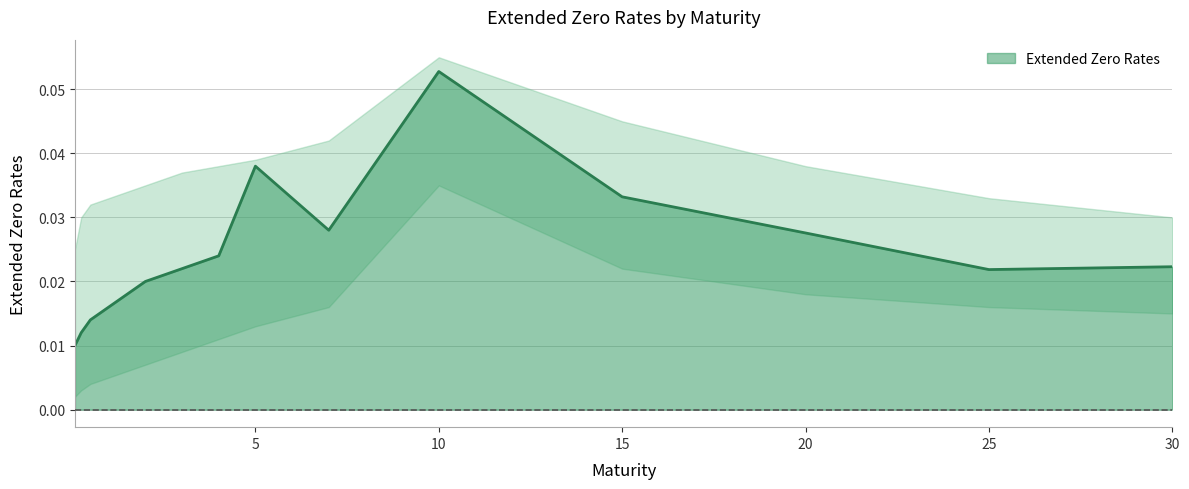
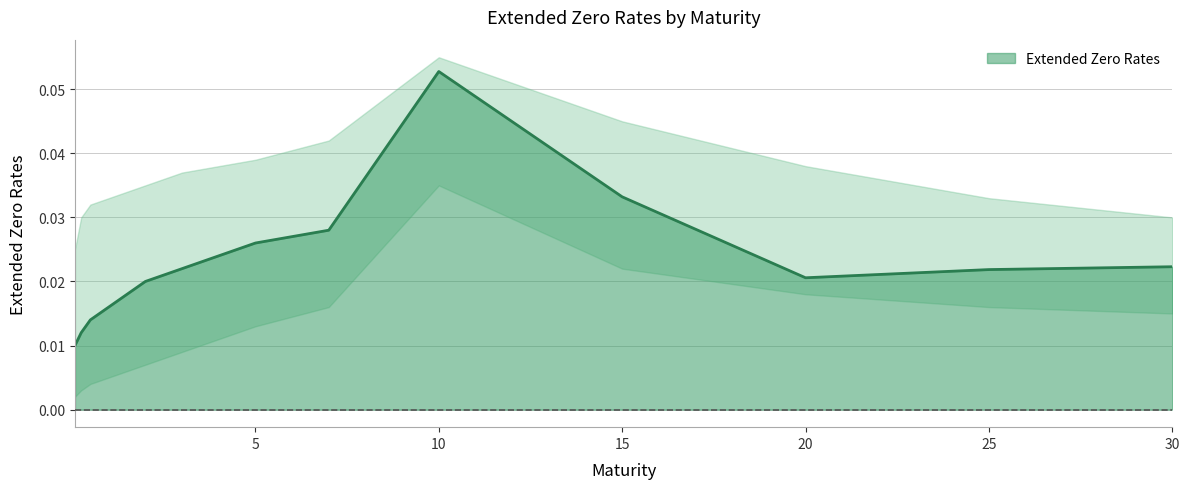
  {
    "Extended Zero Rates": {
-     "5": 0.038,
+     "5": 0.026,
      "10": 0.053,
      "15": 0.033,
-     "20": 0.028,
+     "20": 0.021,
      "25": 0.022,
      "30": 0.022
    }
  }
